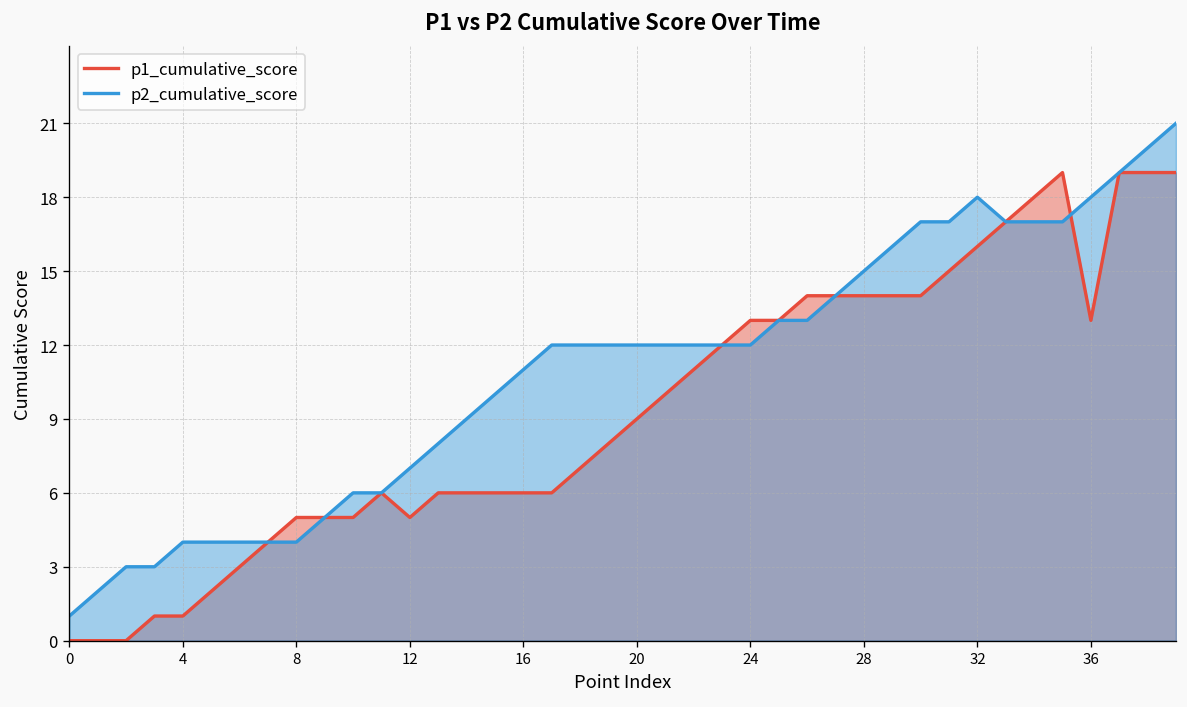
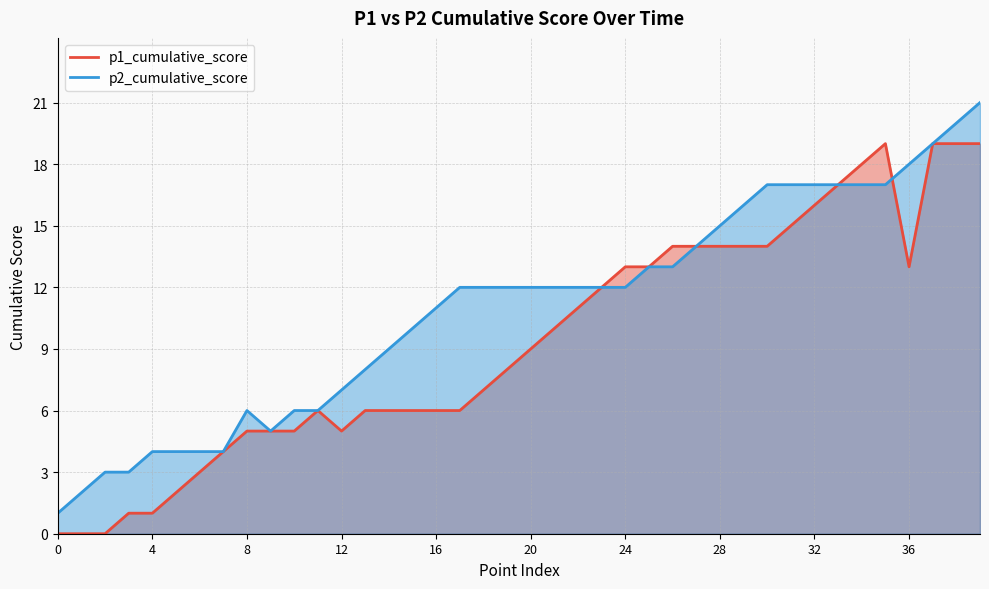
  {
    "p1_cumulative_score": {
      "0": 0,
      "4": 1,
      "8": 5,
      "12": 5,
      "16": 6,
      "20": 9,
      "24": 13,
      "28": 14,
      "32": 16,
      "36": 13
    },
    "p2_cumulative_score": {
      "0": 1,
      "4": 4,
-     "8": 4,
+     "8": 6,
      "12": 7,
      "16": 11,
      "20": 12,
      "24": 12,
      "28": 15,
-     "32": 18,
+     "32": 17,
      "36": 18
    }
  }
